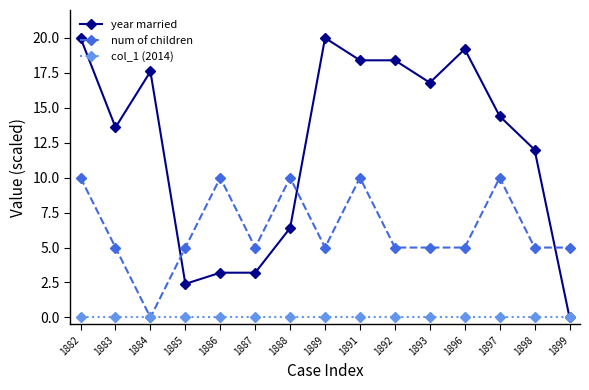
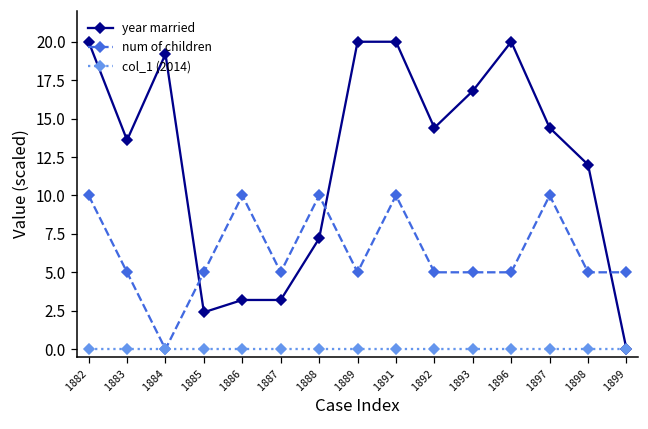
  {
    "year married": {
      "1882": 20.0,
      "1883": 13.6,
-     "1884": 17.6,
+     "1884": 19.2,
      "1885": 2.4,
      "1886": 3.2,
      "1887": 3.2,
-     "1888": 6.4,
+     "1888": 7.2,
      "1889": 20.0,
-     "1891": 18.4,
-     "1892": 18.4,
+     "1891": 20.0,
+     "1892": 14.4,
      "1893": 16.8,
-     "1896": 19.2,
+     "1896": 20.0,
      "1897": 14.4,
      "1898": 12.0
    }
  }
